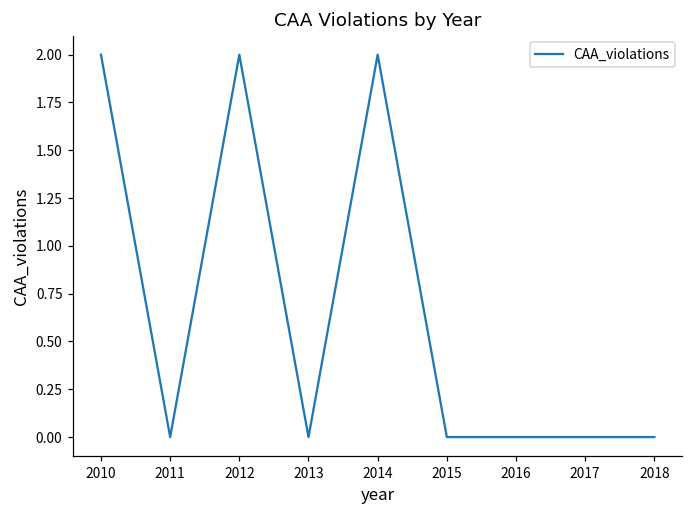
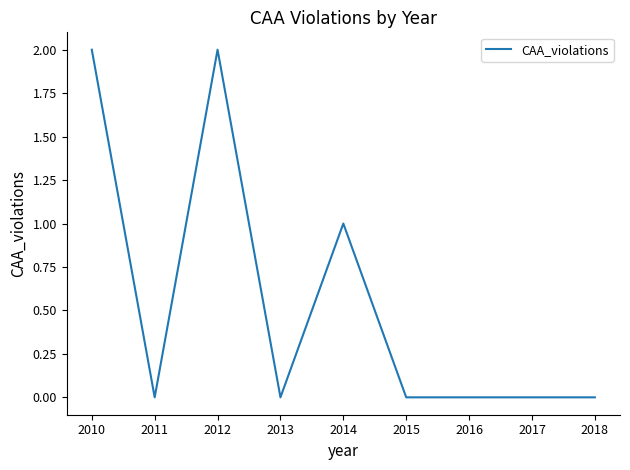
  {
    "2010": 2,
    "2011": 0,
    "2012": 2,
    "2013": 0,
-   "2014": 2,
+   "2014": 1,
    "2015": 0,
    "2016": 0,
    "2017": 0,
    "2018": 0
  }
